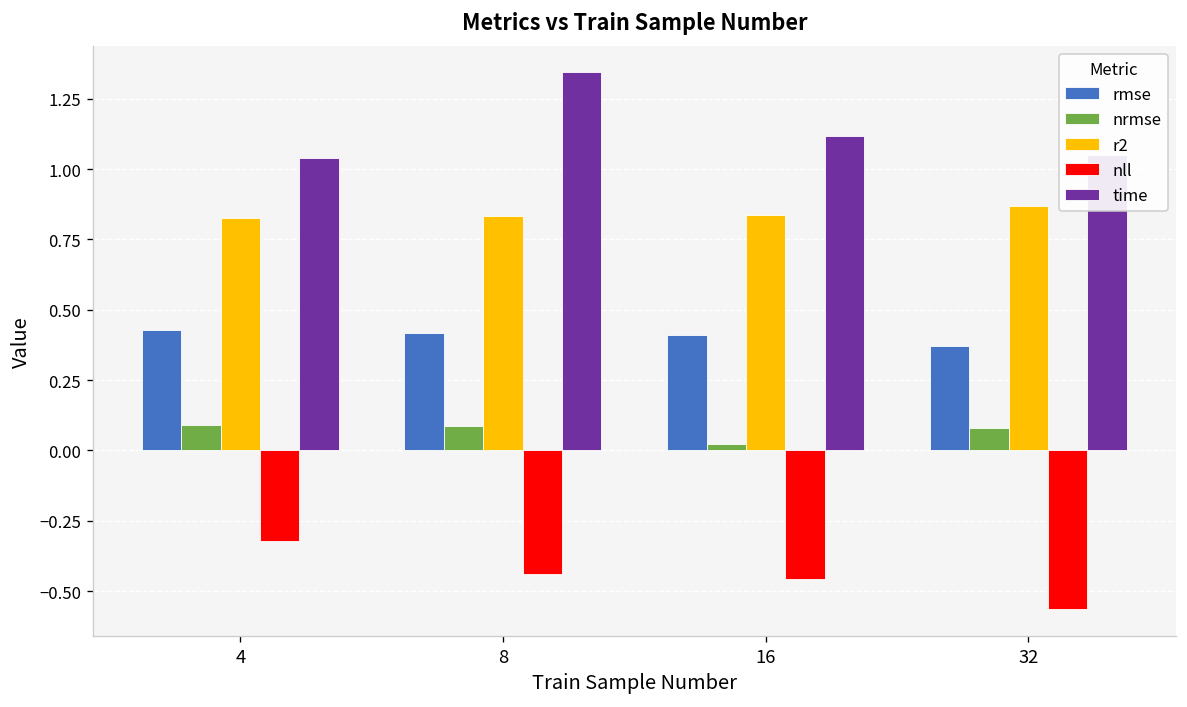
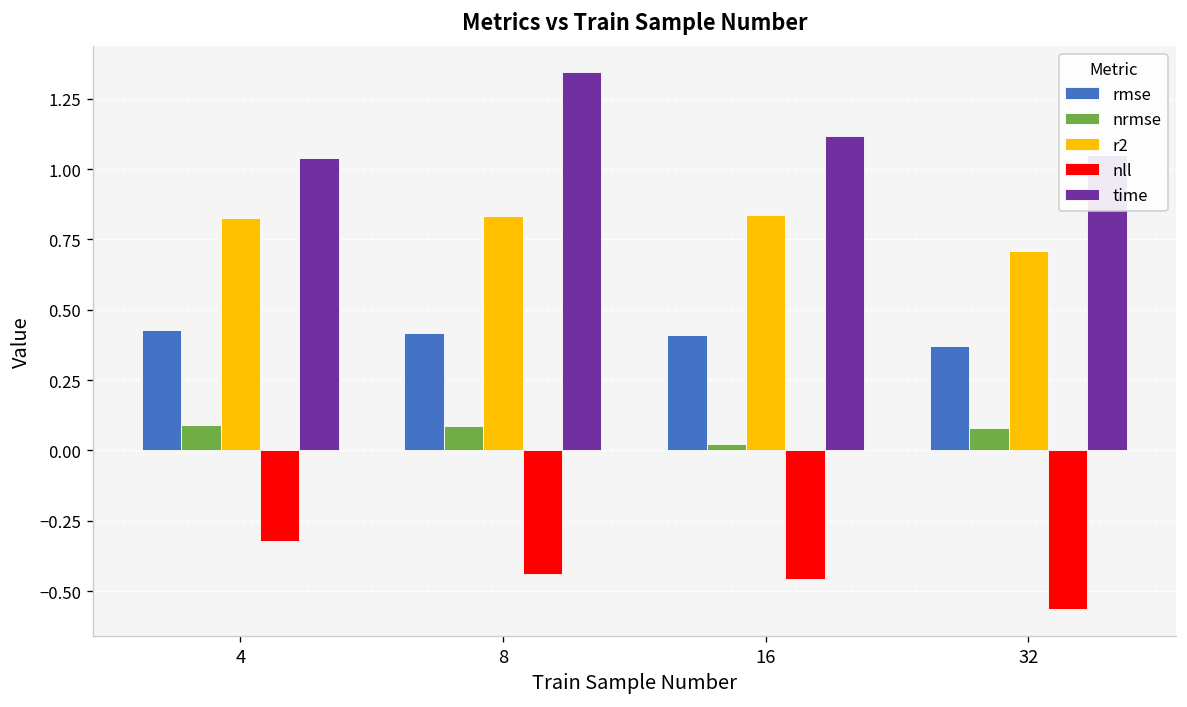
  {
    "rmse": {
      "4": 0.43,
      "8": 0.42,
      "16": 0.41,
      "32": 0.37
    },
    "nrmse": {
      "4": 0.09,
      "8": 0.09,
      "16": 0.02,
      "32": 0.08
    },
    "r2": {
      "4": 0.82,
      "8": 0.83,
      "16": 0.84,
-     "32": 0.87
+     "32": 0.71
    },
    "nll": {
      "4": -0.32,
      "8": -0.44,
      "16": -0.46,
      "32": -0.56
    },
    "time": {
      "4": 1.04,
      "8": 1.34,
      "16": 1.12
    }
  }
